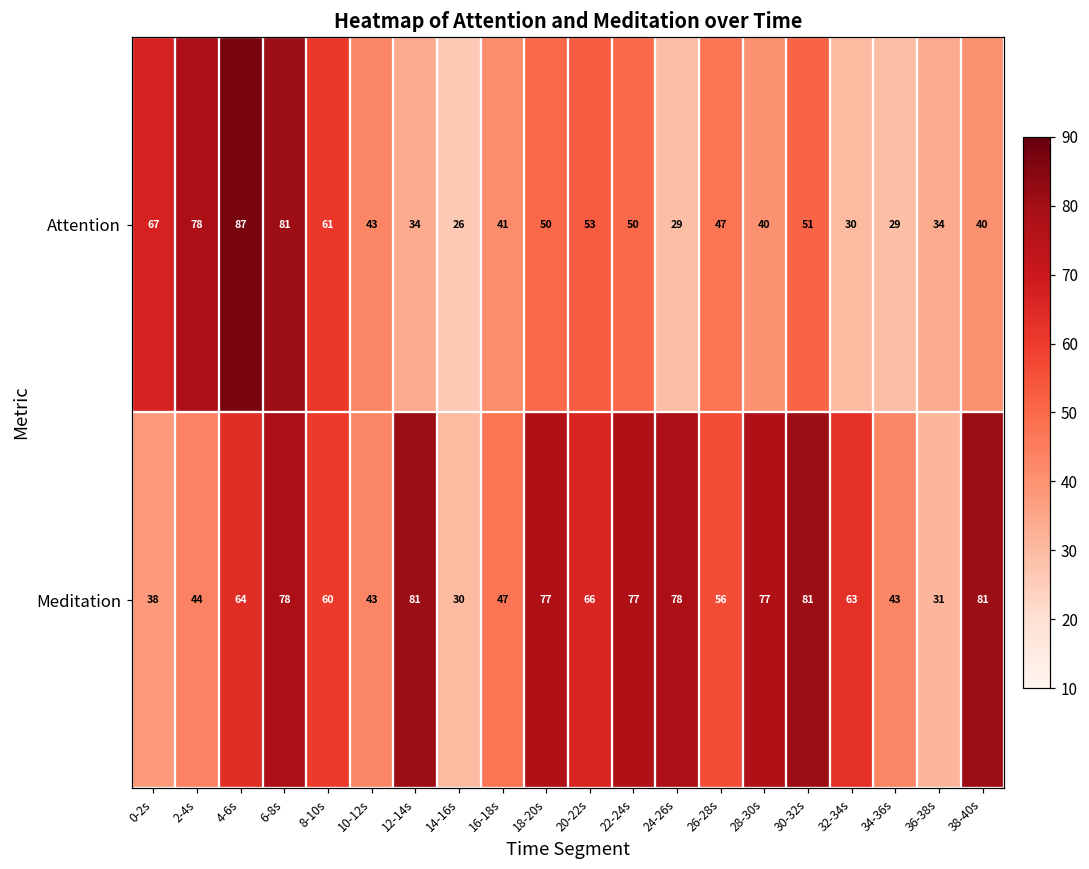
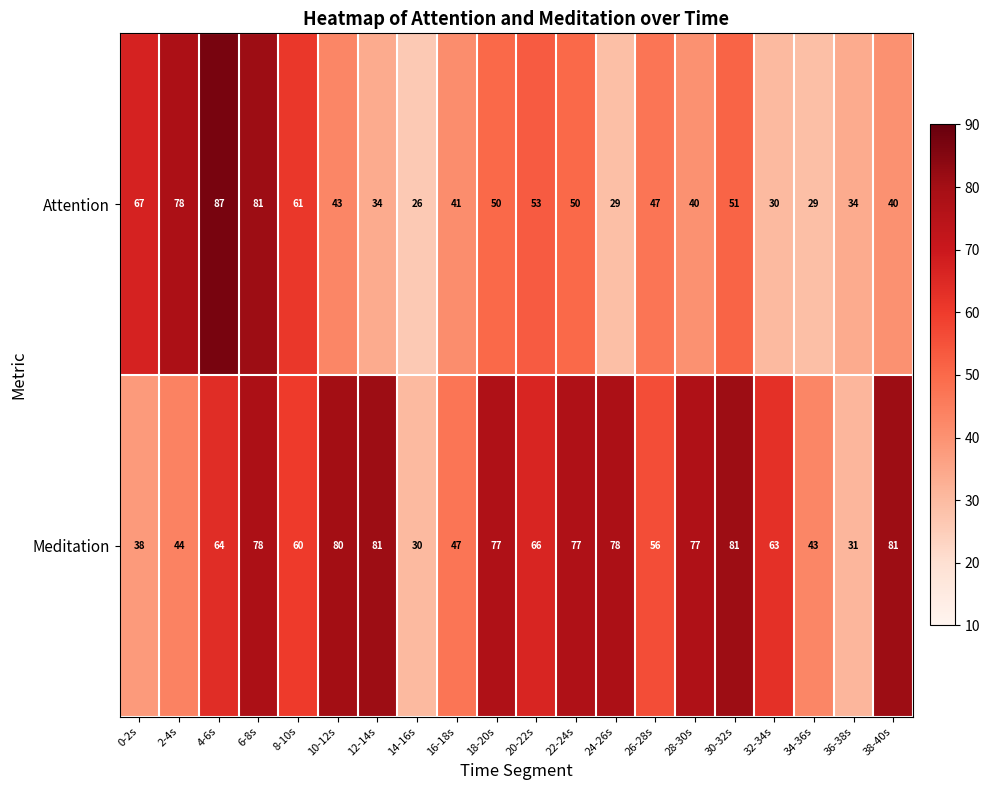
  {
    "Attention": {
      "0-2s": 67,
      "2-4s": 78,
      "4-6s": 87,
      "6-8s": 81,
      "8-10s": 61,
      "10-12s": 43,
      "12-14s": 34,
      "14-16s": 26,
      "16-18s": 41,
      "18-20s": 50,
      "20-22s": 53,
      "22-24s": 50,
      "24-26s": 29,
      "26-28s": 47,
      "28-30s": 40,
      "30-32s": 51,
      "32-34s": 30,
      "34-36s": 29,
      "36-38s": 34,
      "38-40s": 40
    },
    "Meditation": {
      "0-2s": 38,
      "2-4s": 44,
      "4-6s": 64,
      "6-8s": 78,
      "8-10s": 60,
-     "10-12s": 43,
+     "10-12s": 80,
      "12-14s": 81,
      "14-16s": 30,
      "16-18s": 47,
      "18-20s": 77,
      "20-22s": 66,
      "22-24s": 77,
      "24-26s": 78,
      "26-28s": 56,
      "28-30s": 77,
      "30-32s": 81,
      "32-34s": 63,
      "34-36s": 43,
      "36-38s": 31,
      "38-40s": 81
    }
  }
